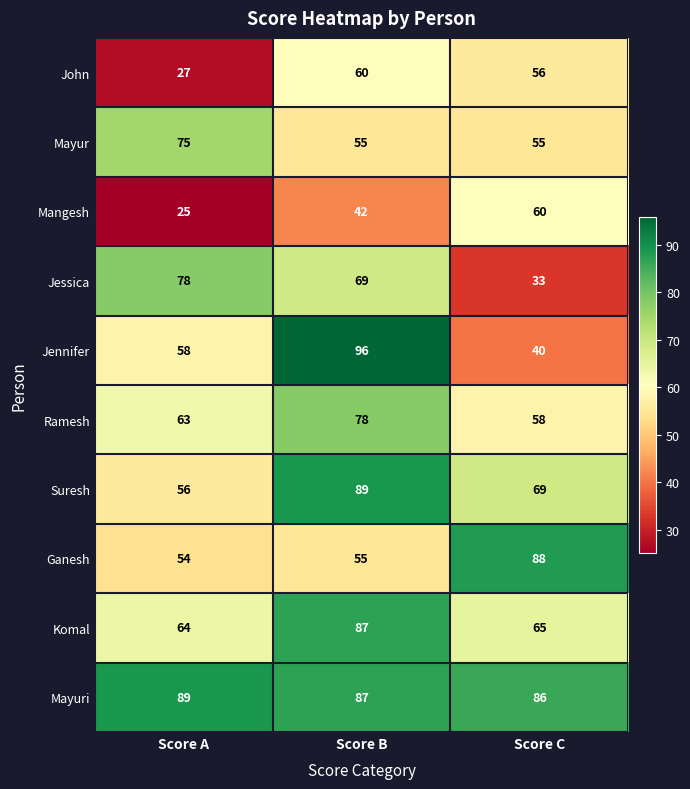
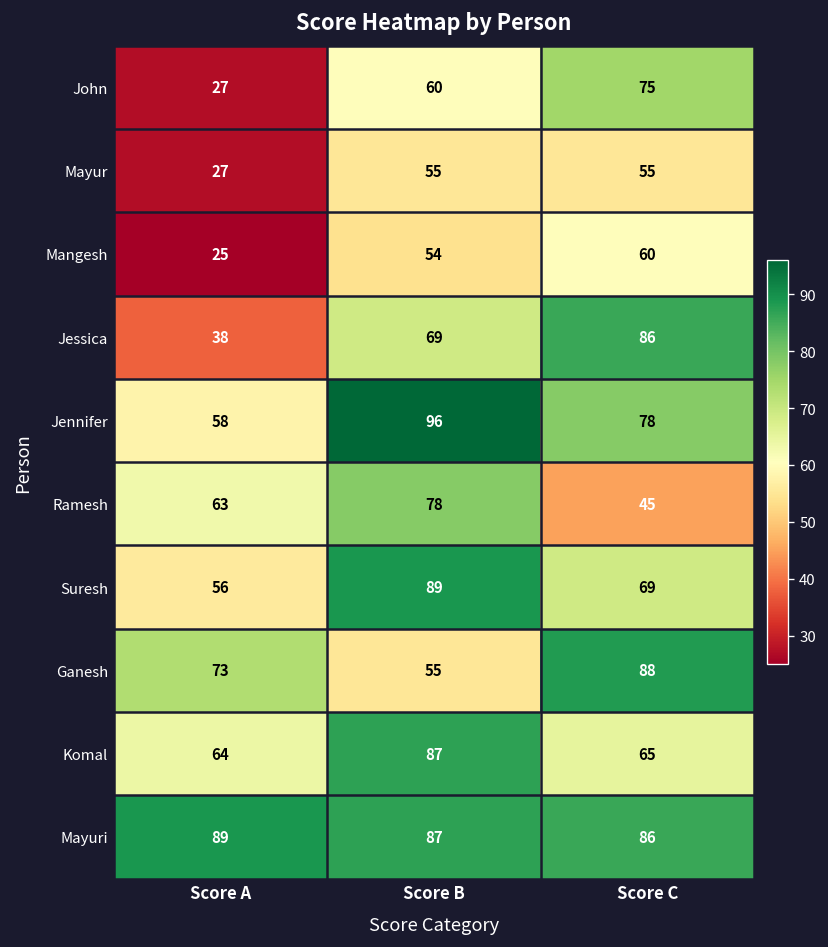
  {
    "John": {
      "Score A": 27,
      "Score B": 60,
-     "Score C": 56
+     "Score C": 75
    },
    "Mayur": {
-     "Score A": 75,
+     "Score A": 27,
      "Score B": 55,
      "Score C": 55
    },
    "Mangesh": {
      "Score A": 25,
-     "Score B": 42,
+     "Score B": 54,
      "Score C": 60
    },
    "Jessica": {
-     "Score A": 78,
+     "Score A": 38,
      "Score B": 69,
-     "Score C": 33
+     "Score C": 86
    },
    "Jennifer": {
      "Score A": 58,
      "Score B": 96,
-     "Score C": 40
+     "Score C": 78
    },
    "Ramesh": {
      "Score A": 63,
      "Score B": 78,
-     "Score C": 58
+     "Score C": 45
    },
    "Suresh": {
      "Score A": 56,
      "Score B": 89,
      "Score C": 69
    },
    "Ganesh": {
-     "Score A": 54,
+     "Score A": 73,
      "Score B": 55,
      "Score C": 88
    },
    "Komal": {
      "Score A": 64,
      "Score B": 87,
      "Score C": 65
    },
    "Mayuri": {
      "Score A": 89,
      "Score B": 87,
      "Score C": 86
    }
  }
